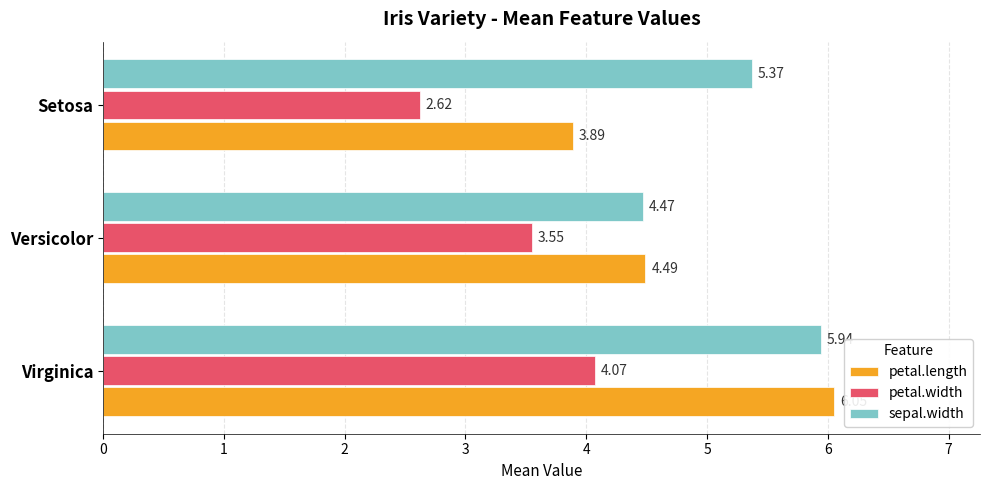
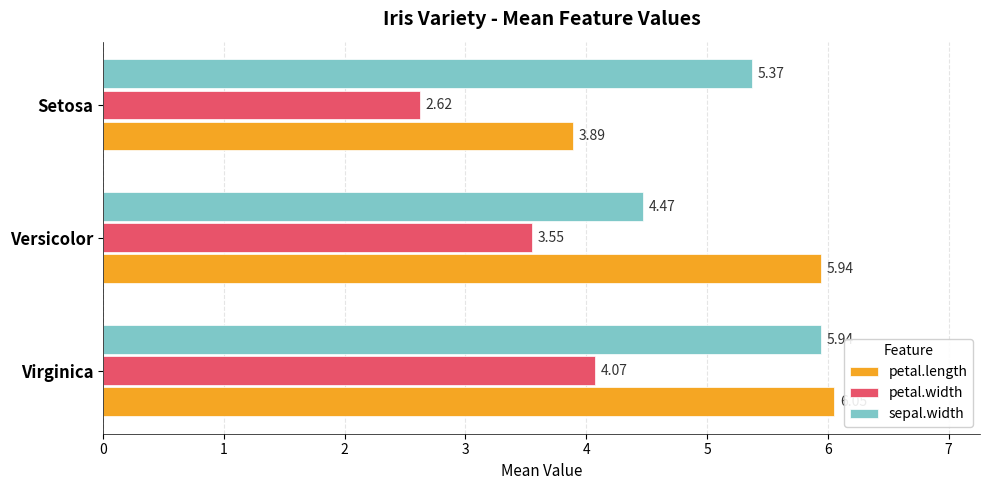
  {
    "petal.length": {
      "Setosa": 3.89,
-     "Versicolor": 4.49
+     "Versicolor": 5.94
    },
    "petal.width": {
      "Setosa": 2.62,
      "Versicolor": 3.55,
      "Virginica": 4.07
    },
    "sepal.width": {
      "Setosa": 5.37,
      "Versicolor": 4.47
    }
  }
